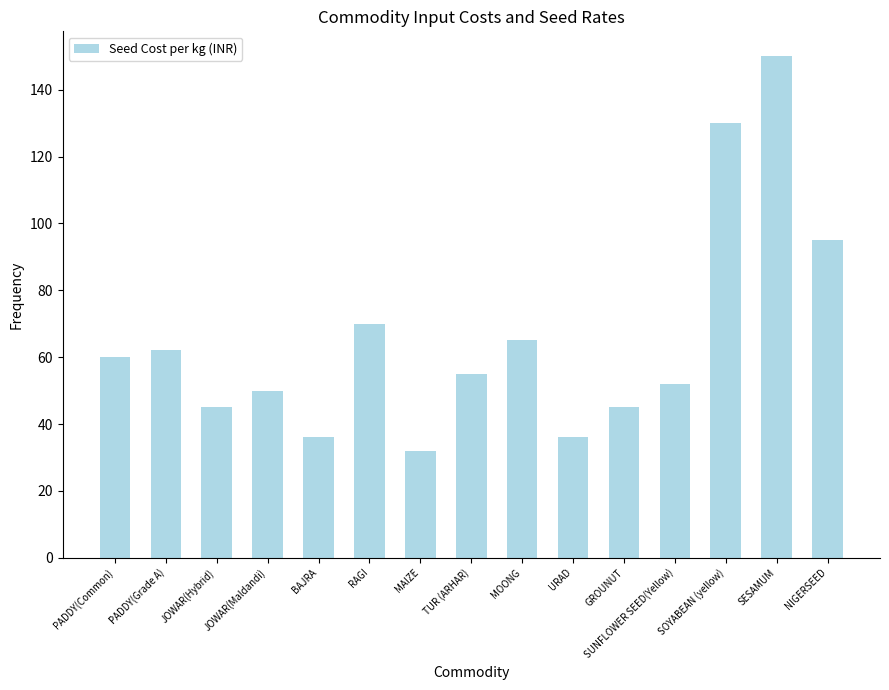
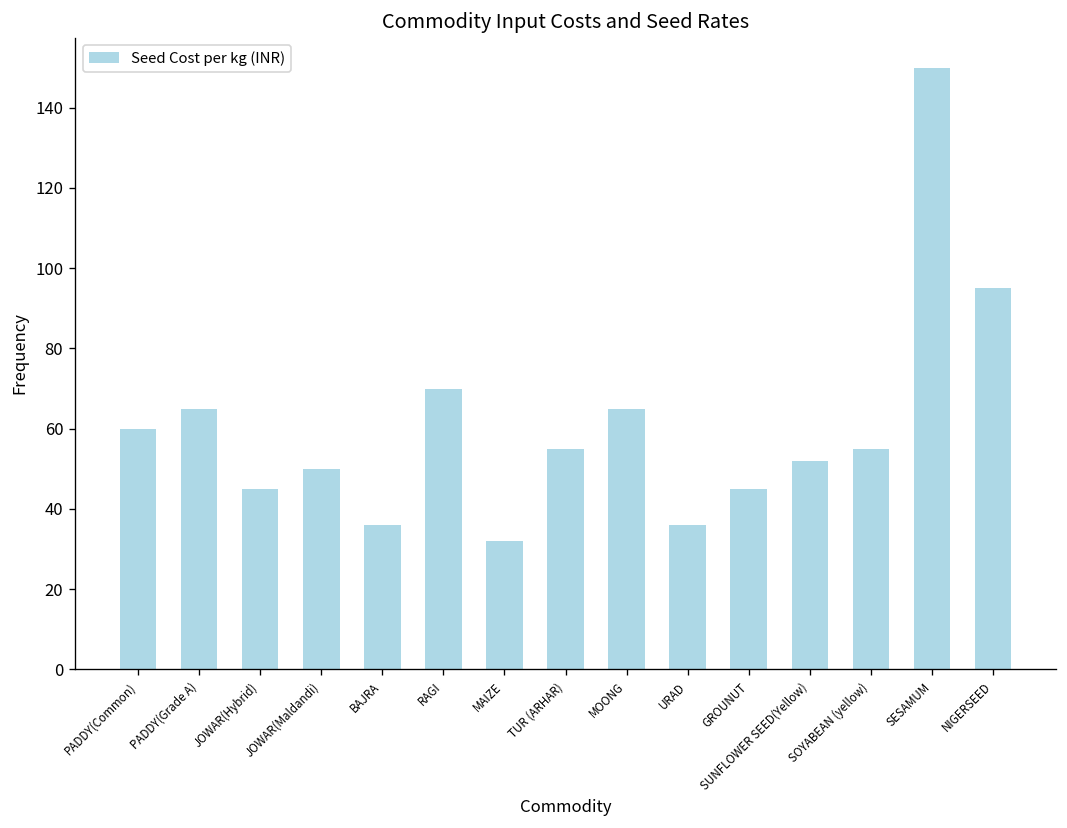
  {
    "PADDY(Common)": 60,
-   "PADDY(Grade A)": 62,
+   "PADDY(Grade A)": 65,
    "JOWAR(Hybrid)": 45,
    "JOWAR(Maldandi)": 50,
    "BAJRA": 36,
    "RAGI": 70,
    "MAIZE": 32,
    "TUR (ARHAR)": 55,
    "MOONG": 65,
    "URAD": 36,
    "GROUNUT": 45,
    "SUNFLOWER SEED(Yellow)": 52,
-   "SOYABEAN (yellow)": 130,
+   "SOYABEAN (yellow)": 55,
    "SESAMUM": 150,
    "NIGERSEED": 95
  }
